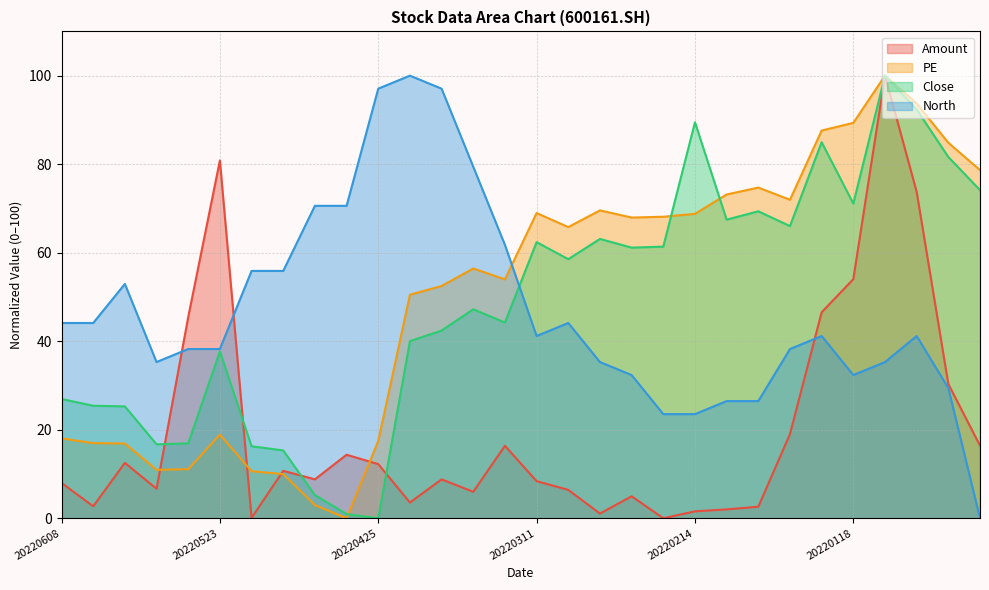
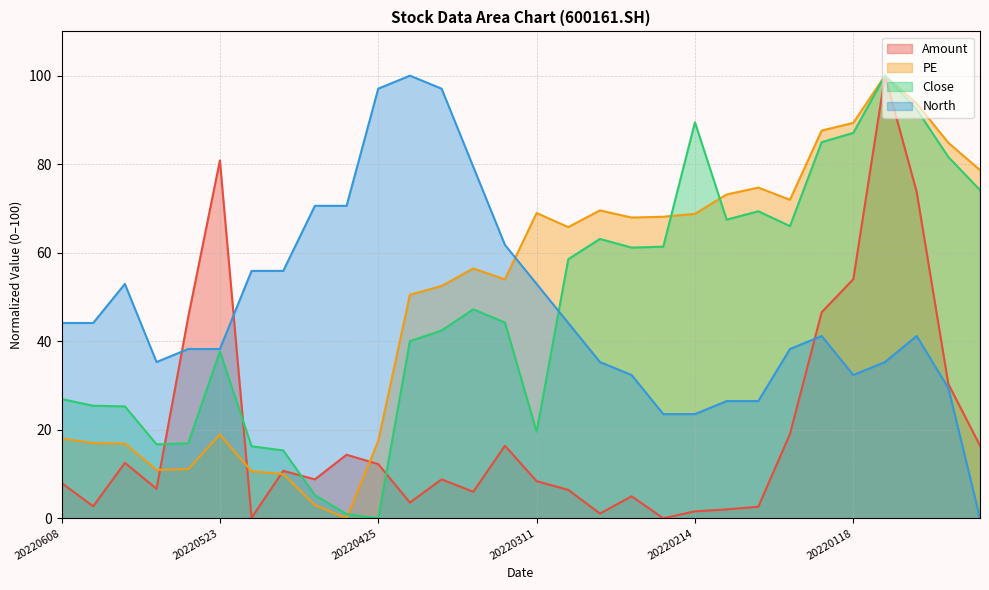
  {
    "Close": {
      "20220608": 27,
      "20220425": 0,
-     "20220311": 62,
+     "20220311": 20,
      "20220214": 89,
-     "20220118": 71
+     "20220118": 87
    },
    "North": {
      "20220608": 44,
      "20220425": 97,
-     "20220311": 41,
+     "20220311": 53,
      "20220214": 24,
      "20220118": 32
    }
  }
